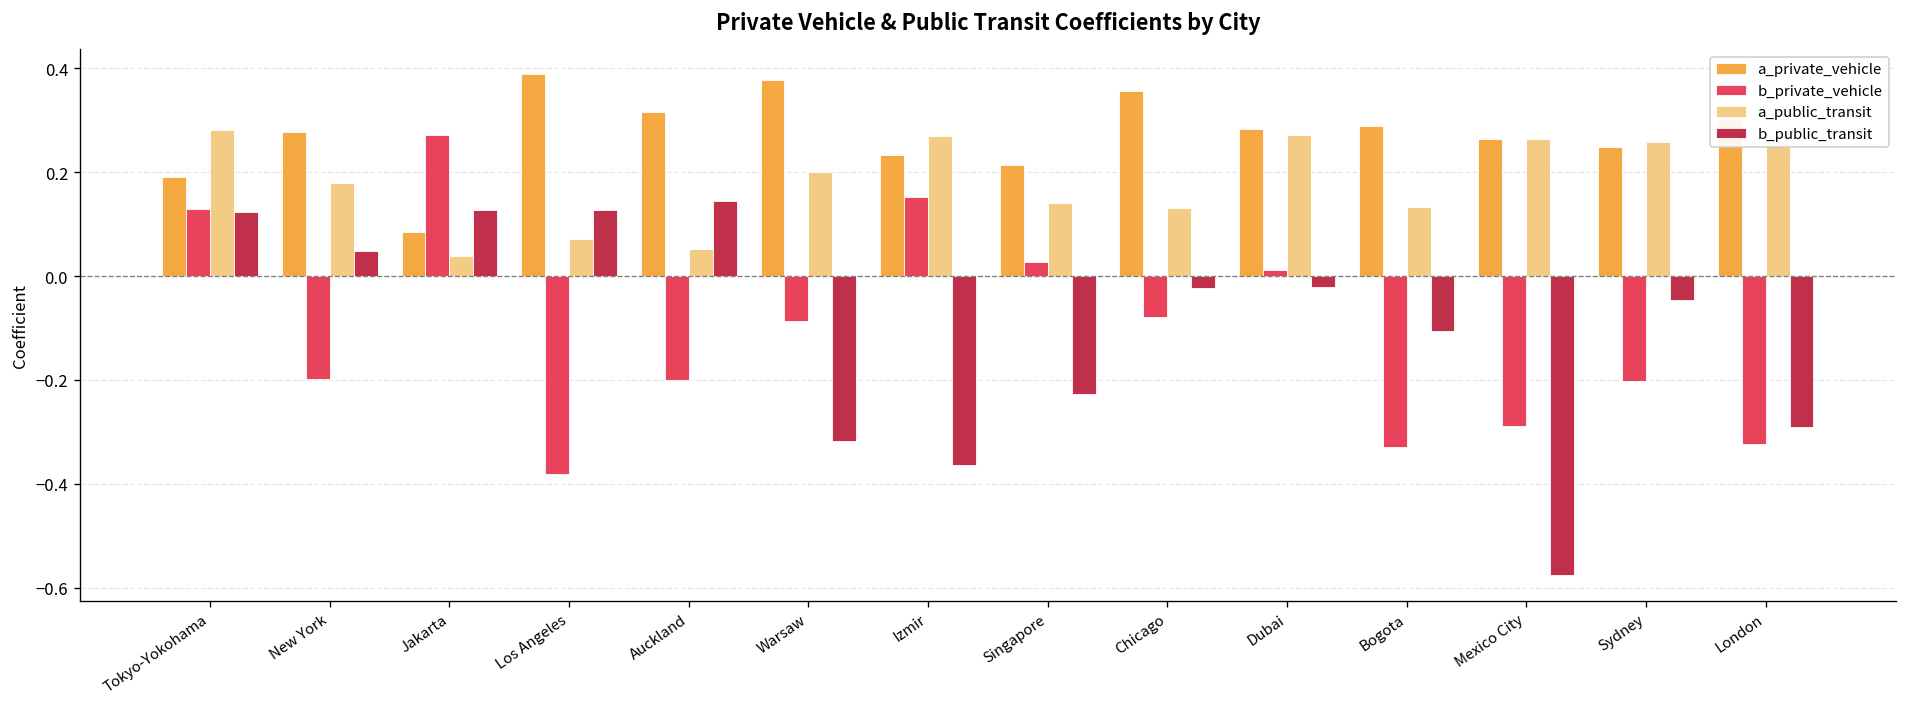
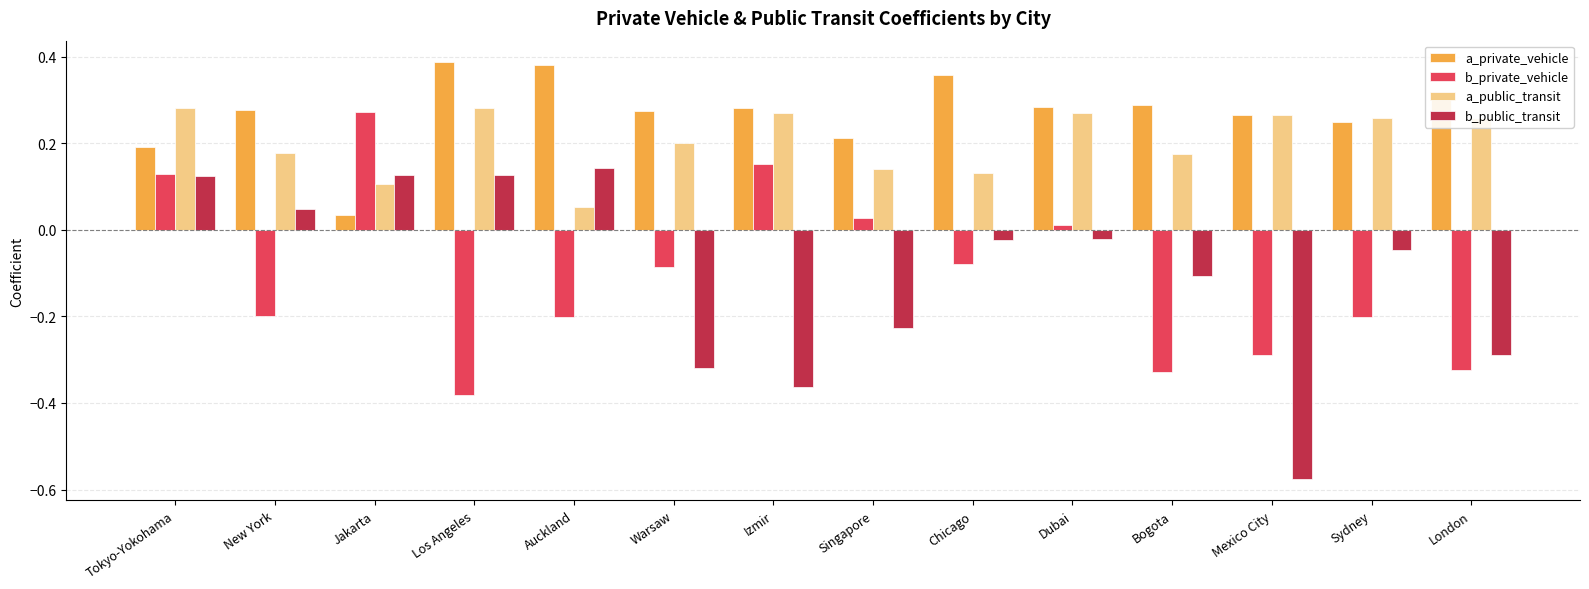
  {
    "a_private_vehicle": {
      "Tokyo-Yokohama": 0.19,
      "New York": 0.28,
-     "Jakarta": 0.09,
+     "Jakarta": 0.03,
      "Los Angeles": 0.39,
-     "Auckland": 0.32,
-     "Warsaw": 0.38,
-     "Izmir": 0.23,
+     "Auckland": 0.38,
+     "Warsaw": 0.27,
+     "Izmir": 0.28,
      "Singapore": 0.21,
      "Chicago": 0.36,
      "Dubai": 0.28,
      "Bogota": 0.29,
      "Mexico City": 0.26,
      "Sydney": 0.25
    },
    "a_public_transit": {
      "Tokyo-Yokohama": 0.28,
      "New York": 0.18,
-     "Jakarta": 0.04,
-     "Los Angeles": 0.07,
+     "Jakarta": 0.11,
+     "Los Angeles": 0.28,
      "Auckland": 0.05,
      "Warsaw": 0.20,
      "Izmir": 0.27,
      "Singapore": 0.14,
      "Chicago": 0.13,
      "Dubai": 0.27,
-     "Bogota": 0.13,
+     "Bogota": 0.18,
      "Mexico City": 0.26,
      "Sydney": 0.26
    }
  }
